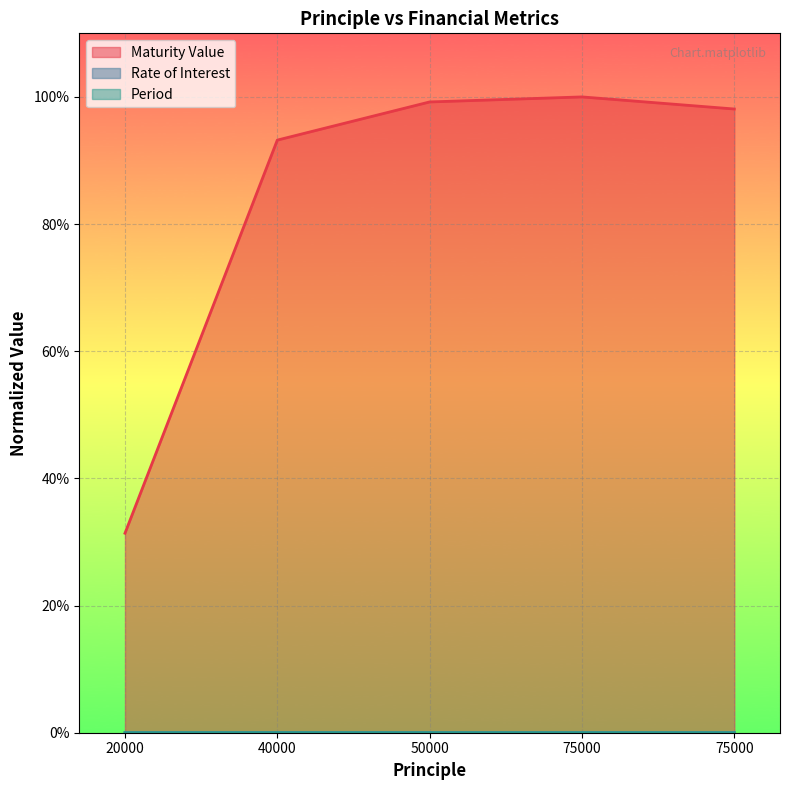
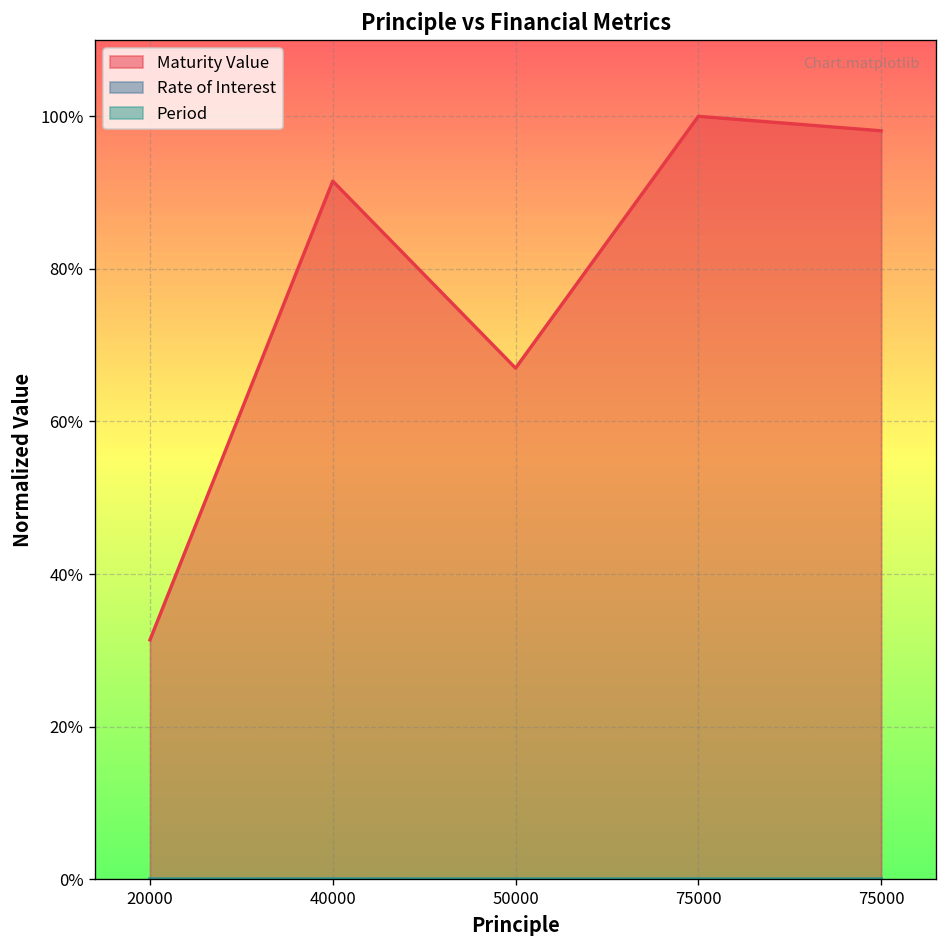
  {
    "Maturity Value": {
      "20000": "31%",
-     "40000": "93%",
-     "50000": "99%"
+     "40000": "92%",
+     "50000": "67%"
    },
    "Period": {
      "20000": "0%",
      "40000": "0%",
      "50000": "0%"
    }
  }
